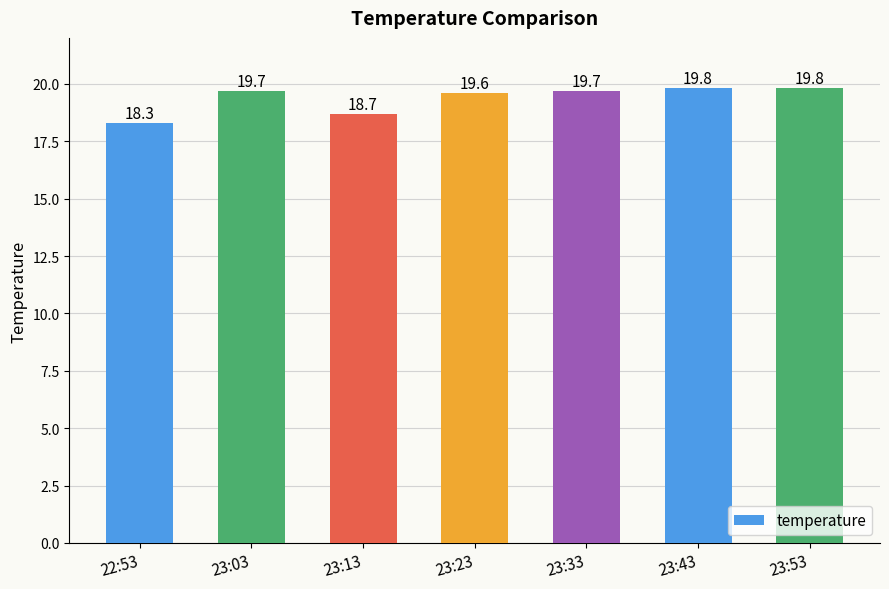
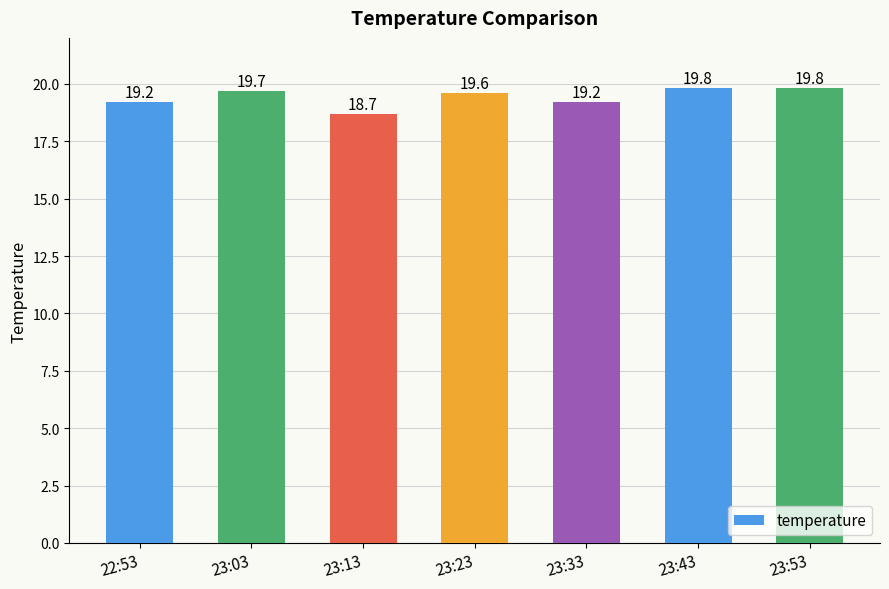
  {
-   "22:53": 18.3,
+   "22:53": 19.2,
    "23:03": 19.7,
    "23:13": 18.7,
    "23:23": 19.6,
-   "23:33": 19.7,
+   "23:33": 19.2,
    "23:43": 19.8,
    "23:53": 19.8
  }
